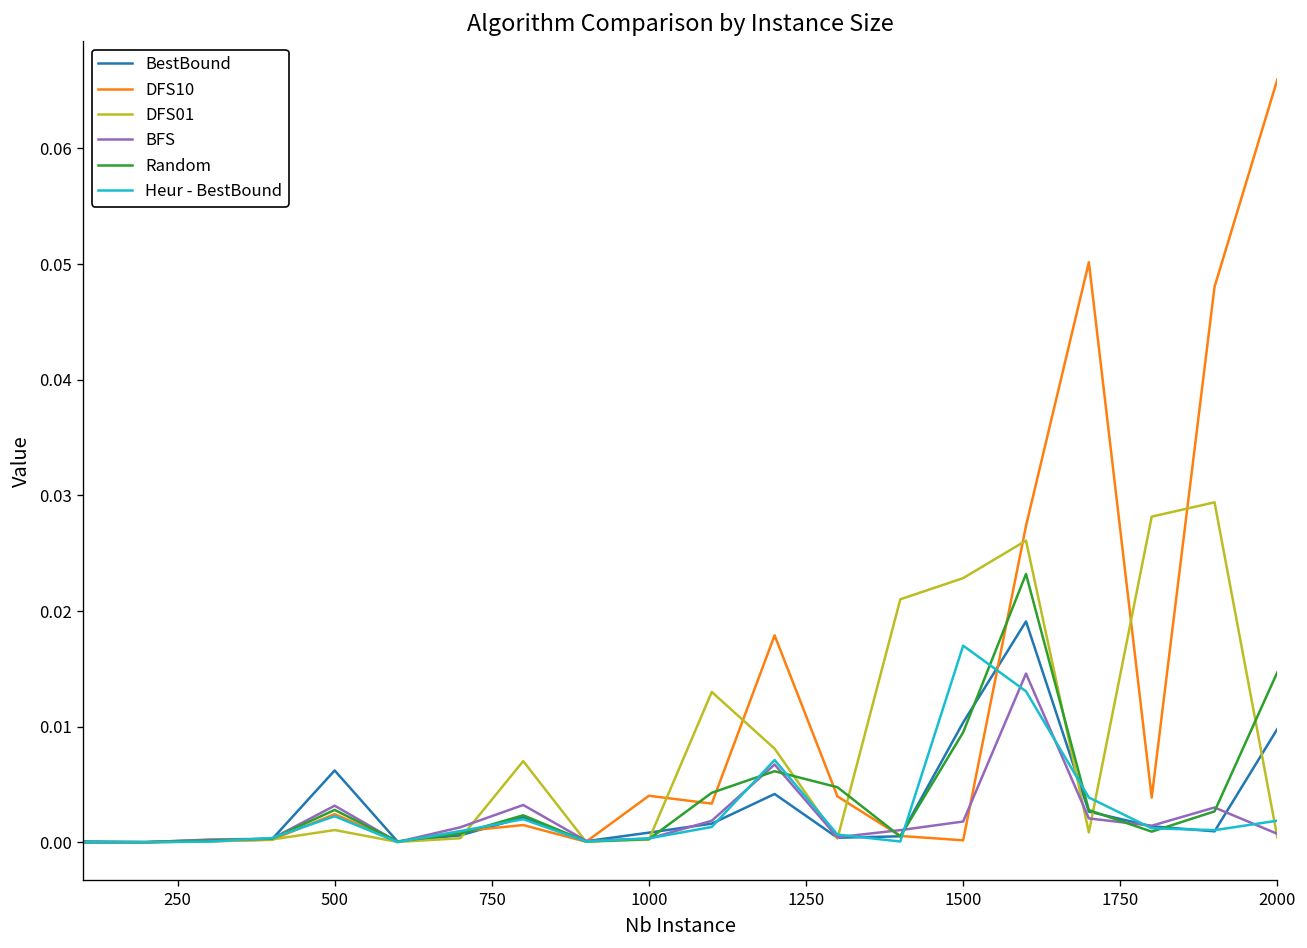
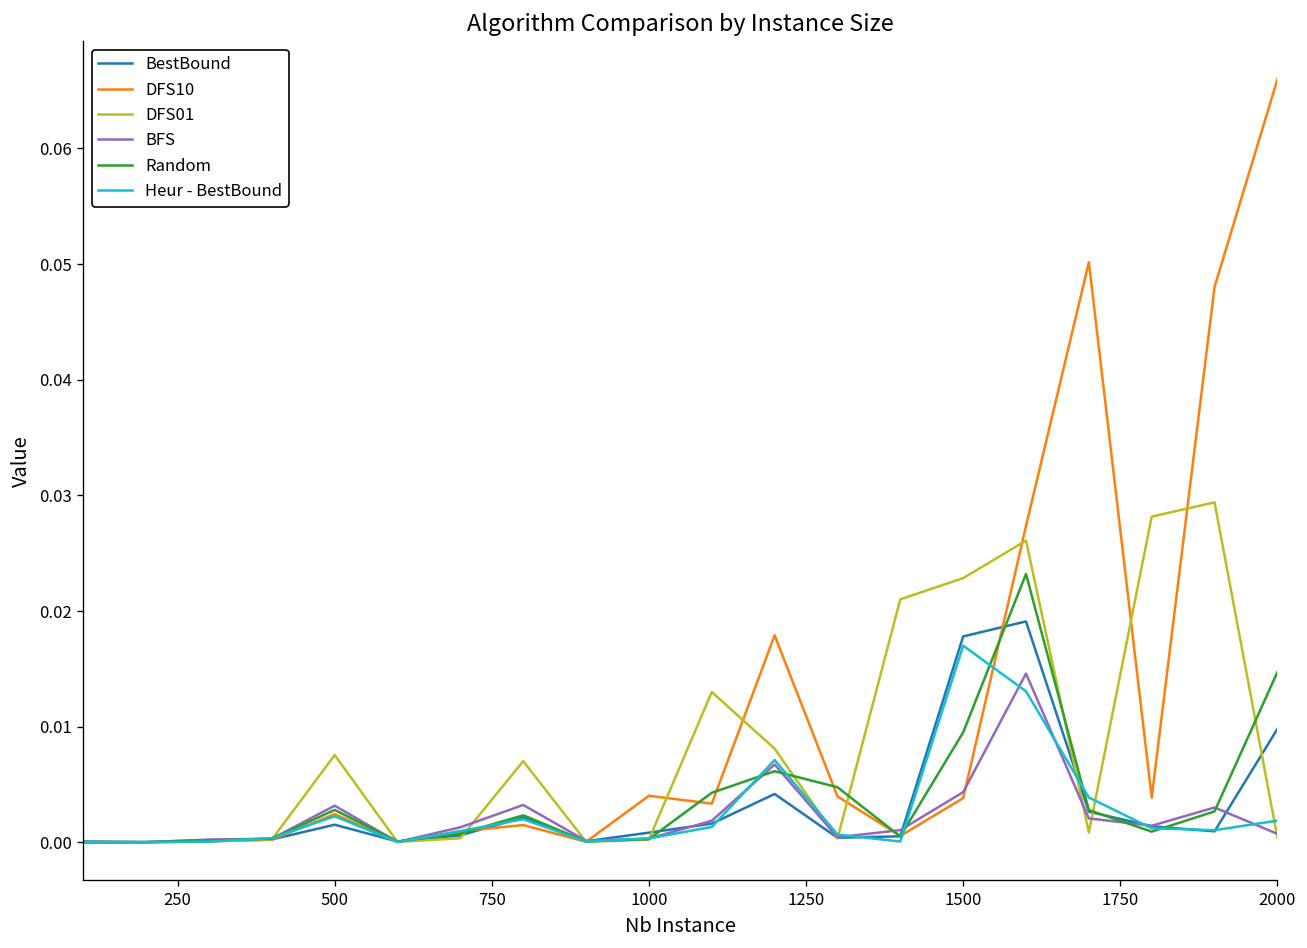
  {
    "BestBound": {
-     "500": 0.006,
+     "500": 0.002,
      "1000": 0.001,
-     "1500": 0.010,
+     "1500": 0.018,
      "2000": 0.010
    },
    "DFS10": {
      "1000": 0.004,
-     "1500": 0.000,
+     "1500": 0.004,
      "2000": 0.066
    },
    "DFS01": {
-     "500": 0.001,
+     "500": 0.008,
      "1500": 0.023,
      "2000": 0.000
    },
    "BFS": {
      "500": 0.003,
-     "1500": 0.002,
+     "1500": 0.004,
      "2000": 0.001
    },
    "Random": {
      "500": 0.003,
      "1500": 0.010,
      "2000": 0.015
    },
    "Heur - BestBound": {
      "1500": 0.017,
      "2000": 0.002
    }
  }
